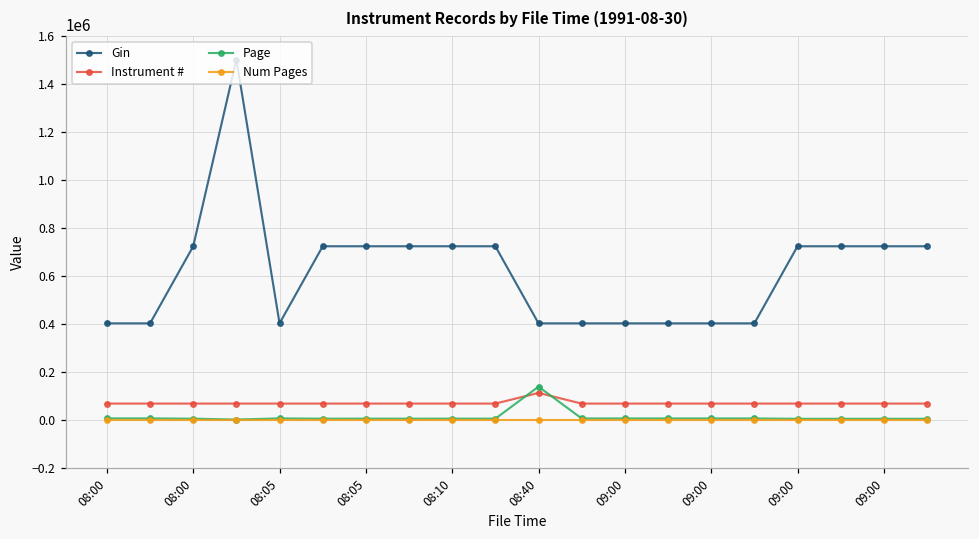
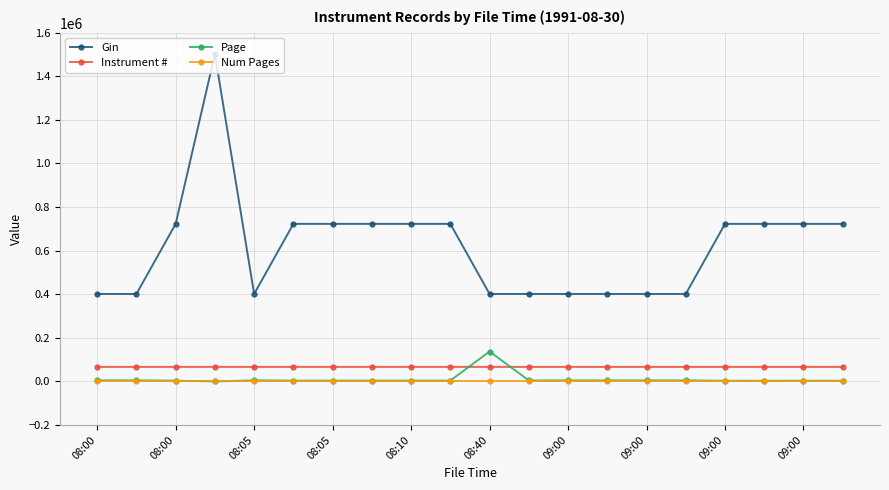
  {
    "Gin": {
      "08:40": 400000
    },
    "Instrument #": {
-     "08:40": 110000
+     "08:40": 70000
    },
    "Page": {
      "08:40": 140000
    },
    "Num Pages": {
      "08:40": 0
    }
  }
